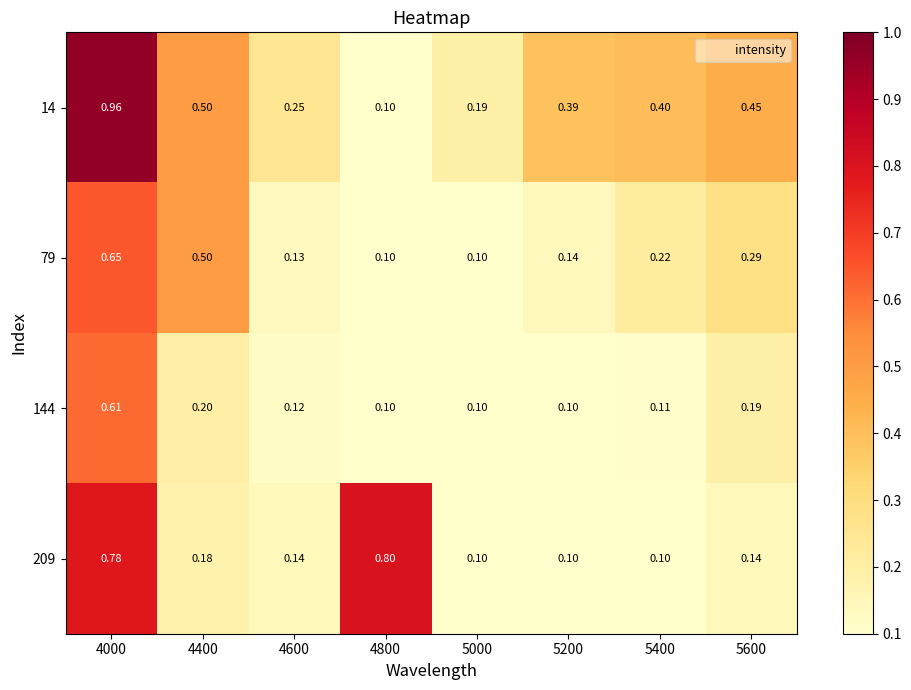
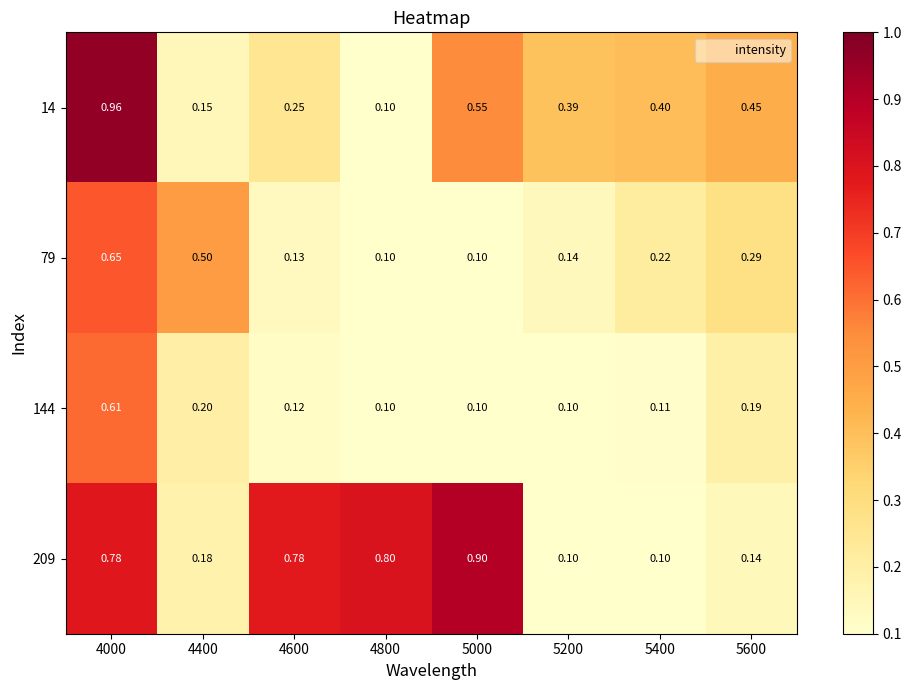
  {
    "14": {
      "4000": 0.96,
-     "4400": 0.50,
+     "4400": 0.15,
      "4600": 0.25,
      "4800": 0.10,
-     "5000": 0.19,
+     "5000": 0.55,
      "5200": 0.39,
      "5400": 0.40,
      "5600": 0.45
    },
    "79": {
      "4000": 0.65,
      "4400": 0.50,
      "4600": 0.13,
      "4800": 0.10,
      "5000": 0.10,
      "5200": 0.14,
      "5400": 0.22,
      "5600": 0.29
    },
    "144": {
      "4000": 0.61,
      "4400": 0.20,
      "4600": 0.12,
      "4800": 0.10,
      "5000": 0.10,
      "5200": 0.10,
      "5400": 0.11,
      "5600": 0.19
    },
    "209": {
      "4000": 0.78,
      "4400": 0.18,
-     "4600": 0.14,
+     "4600": 0.78,
      "4800": 0.80,
-     "5000": 0.10,
+     "5000": 0.90,
      "5200": 0.10,
      "5400": 0.10,
      "5600": 0.14
    }
  }
